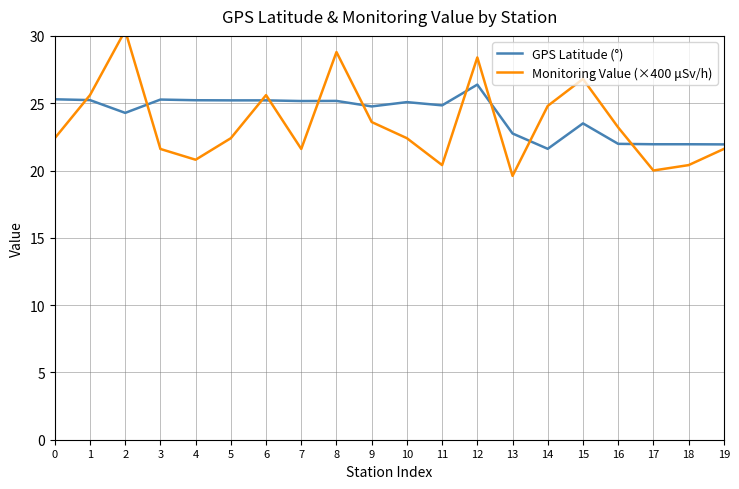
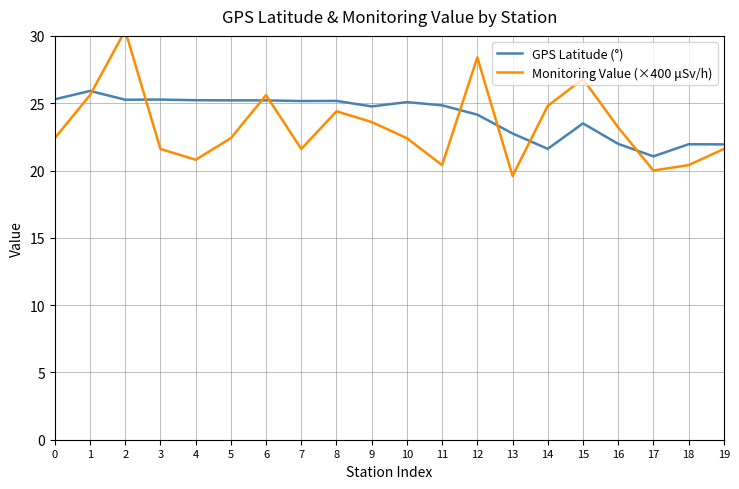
  {
    "GPS Latitude (°)": {
      "0": 25.3,
-     "1": 25.2,
-     "2": 24.3,
+     "1": 25.9,
+     "2": 25.3,
      "3": 25.3,
      "4": 25.2,
      "5": 25.2,
      "6": 25.2,
      "7": 25.2,
      "8": 25.2,
      "9": 24.8,
      "10": 25.1,
      "11": 24.8,
-     "12": 26.4,
+     "12": 24.2,
      "13": 22.8,
      "14": 21.6,
      "15": 23.5,
      "16": 22.0,
-     "17": 22.0,
+     "17": 21.1,
      "18": 22.0,
      "19": 21.9
    },
    "Monitoring Value (×400 μSv/h)": {
      "0": 22.4,
      "1": 25.6,
      "3": 21.6,
      "4": 20.8,
      "5": 22.4,
      "6": 25.6,
      "7": 21.6,
-     "8": 28.8,
+     "8": 24.4,
      "9": 23.6,
      "10": 22.4,
      "11": 20.4,
      "12": 28.4,
      "13": 19.6,
      "14": 24.8,
      "16": 23.2,
      "17": 20.0,
      "18": 20.4,
      "19": 21.6
    }
  }
